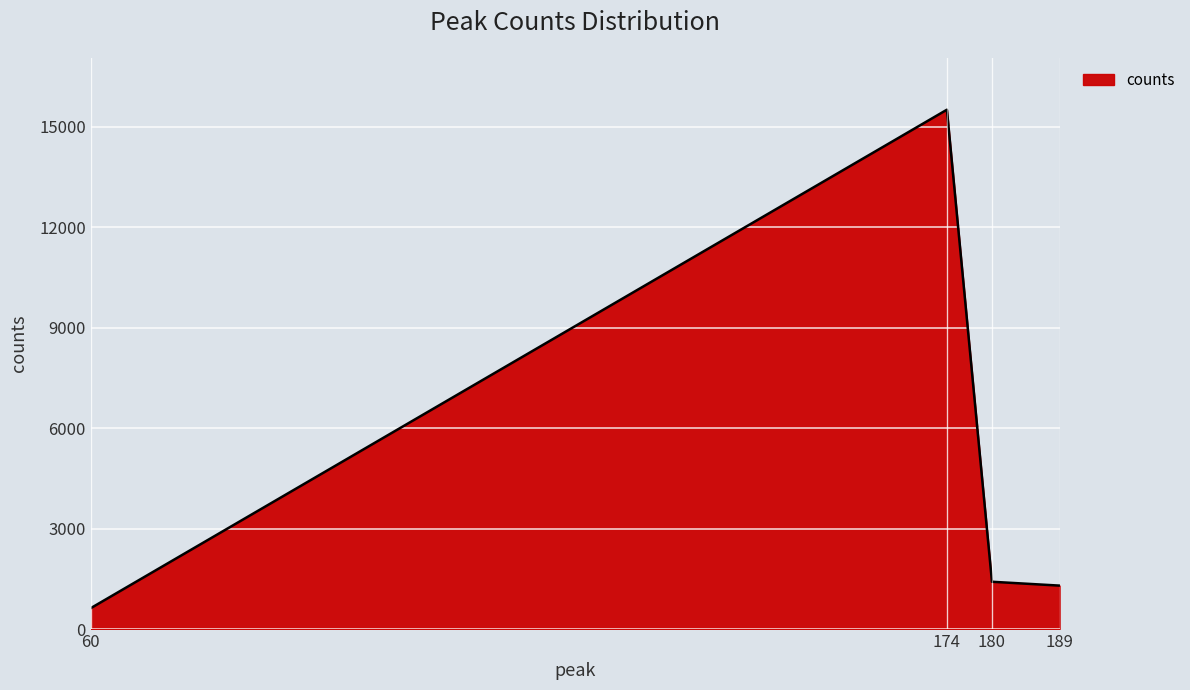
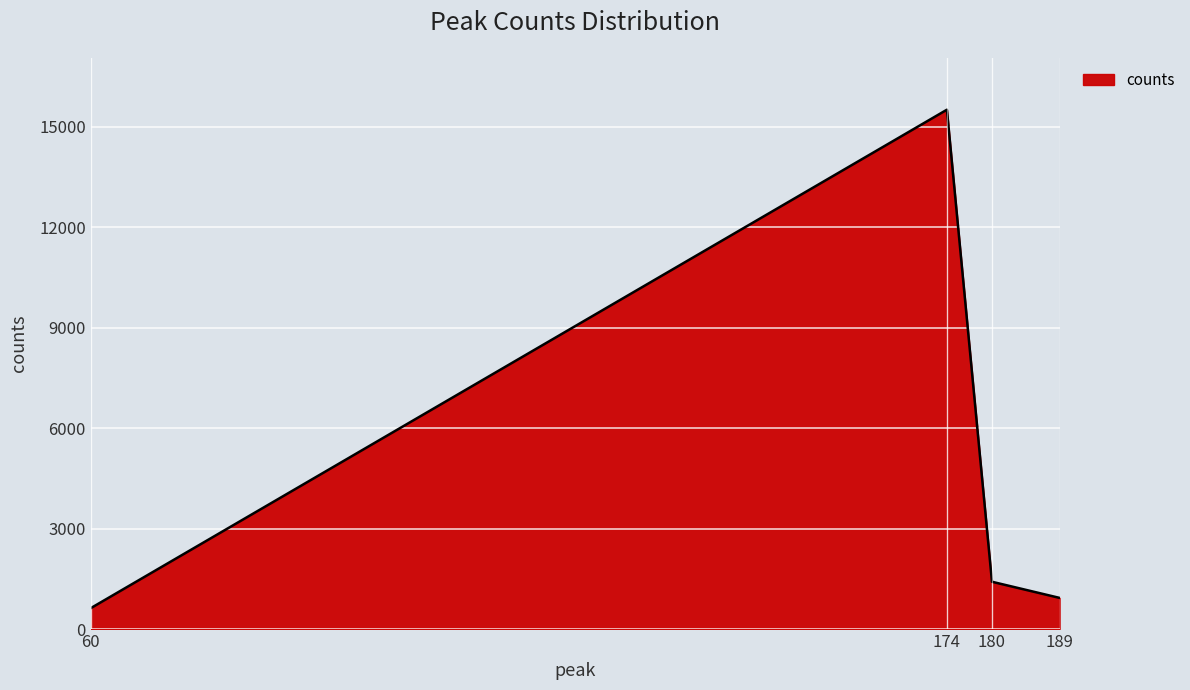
  {
    "60": 600,
    "174": 15500,
    "180": 1400,
-   "189": 1300
+   "189": 900
  }
